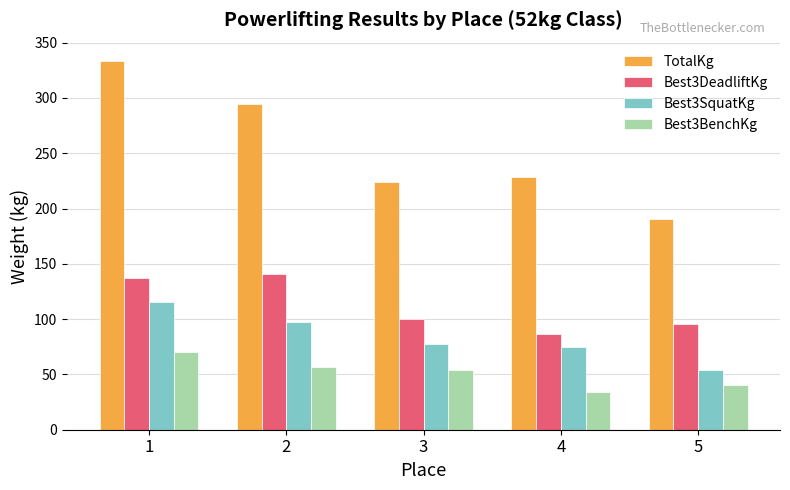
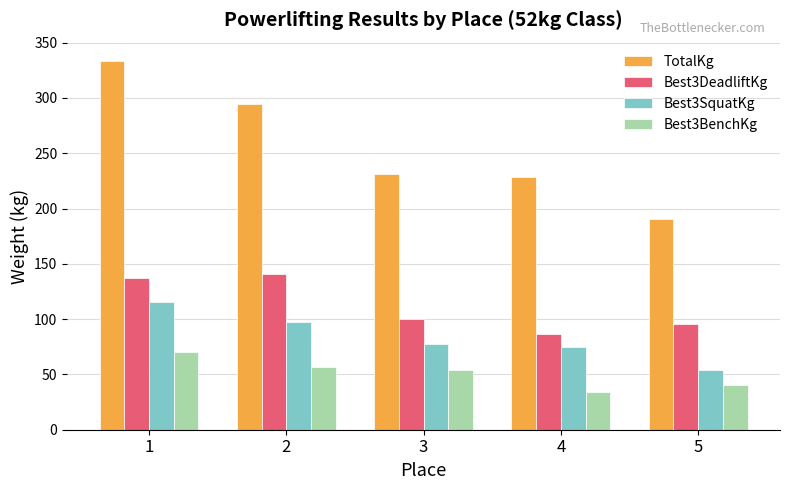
  {
    "TotalKg": {
      "1": 333,
      "2": 295,
-     "3": 224,
+     "3": 231,
      "4": 229,
      "5": 191
    },
    "Best3DeadliftKg": {
      "1": 137,
      "2": 141,
      "3": 100,
      "4": 87,
      "5": 95
    }
  }
